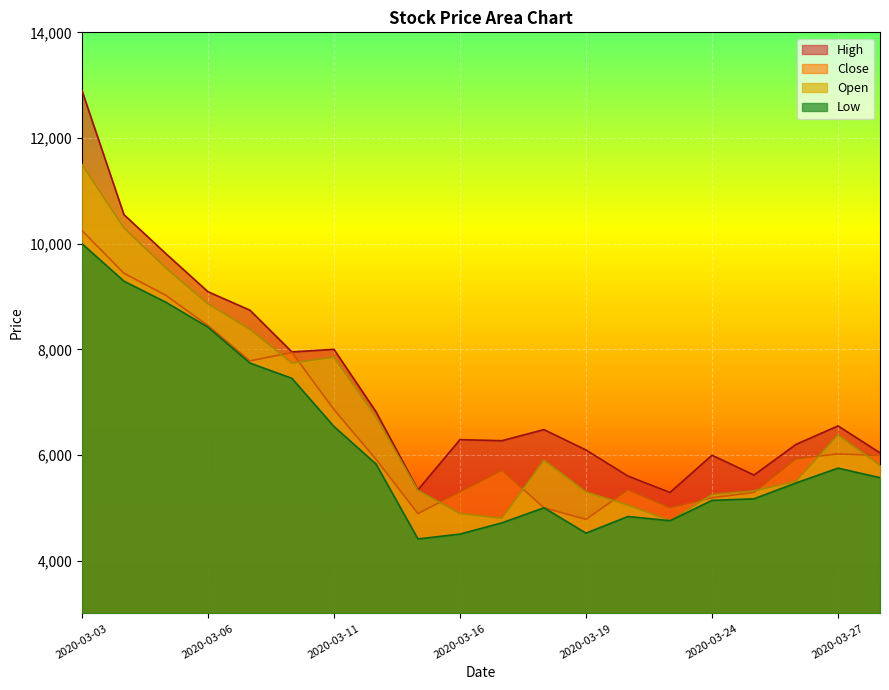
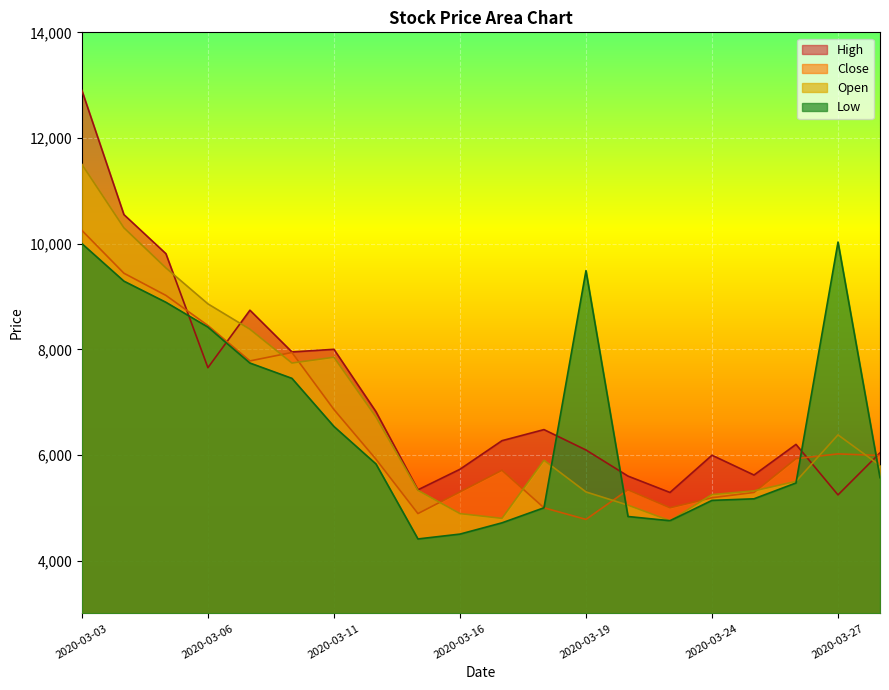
  {
    "High": {
      "2020-03-03": "12,900",
-     "2020-03-06": "9,100",
+     "2020-03-06": "7,700",
      "2020-03-11": "8,000",
-     "2020-03-16": "6,300",
+     "2020-03-16": "5,700",
      "2020-03-19": "6,100",
      "2020-03-24": "6,000",
-     "2020-03-27": "6,600"
+     "2020-03-27": "5,200"
    },
    "Low": {
      "2020-03-03": "10,000",
      "2020-03-11": "6,500",
      "2020-03-16": "4,500",
-     "2020-03-19": "4,500",
+     "2020-03-19": "9,500",
      "2020-03-24": "5,100",
-     "2020-03-27": "5,800"
+     "2020-03-27": "10,000"
    }
  }
